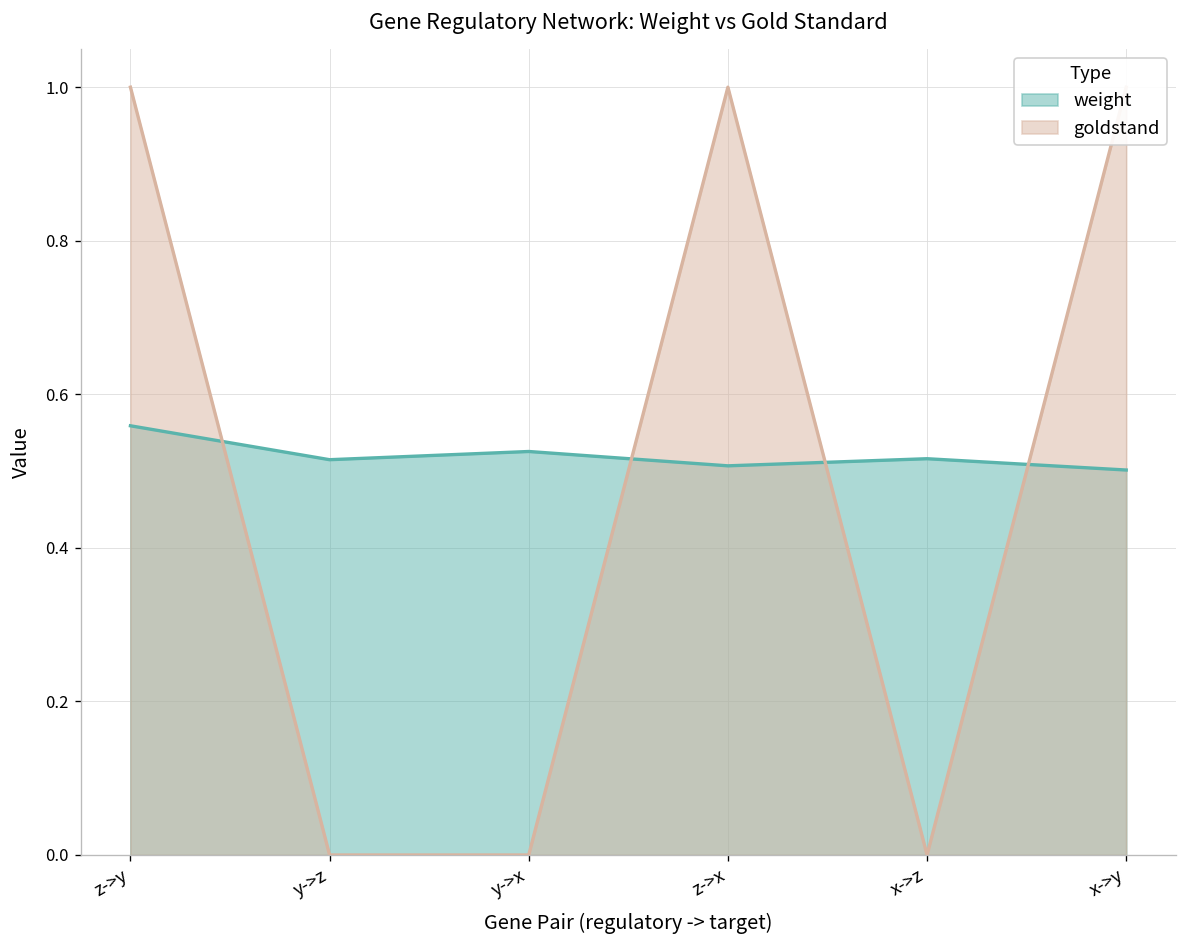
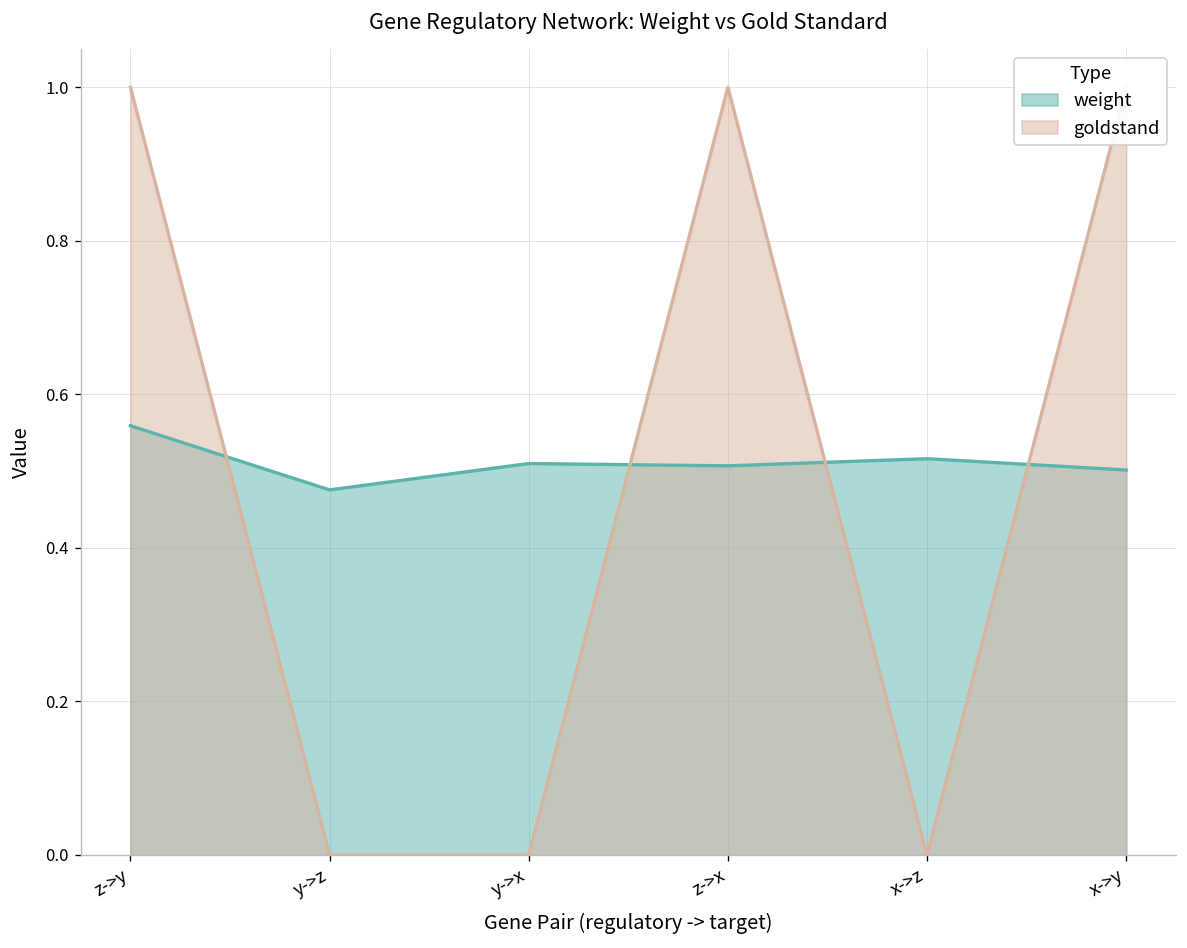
  {
    "weight": {
      "z->y": 0.56,
-     "y->z": 0.51,
-     "y->x": 0.53,
+     "y->z": 0.48,
+     "y->x": 0.51,
      "z->x": 0.51,
      "x->z": 0.52,
      "x->y": 0.50
    },
    "goldstand": {
      "z->y": 1.00,
      "y->z": 0.00,
      "y->x": 0.00,
      "z->x": 1.00,
      "x->z": 0.00
    }
  }
